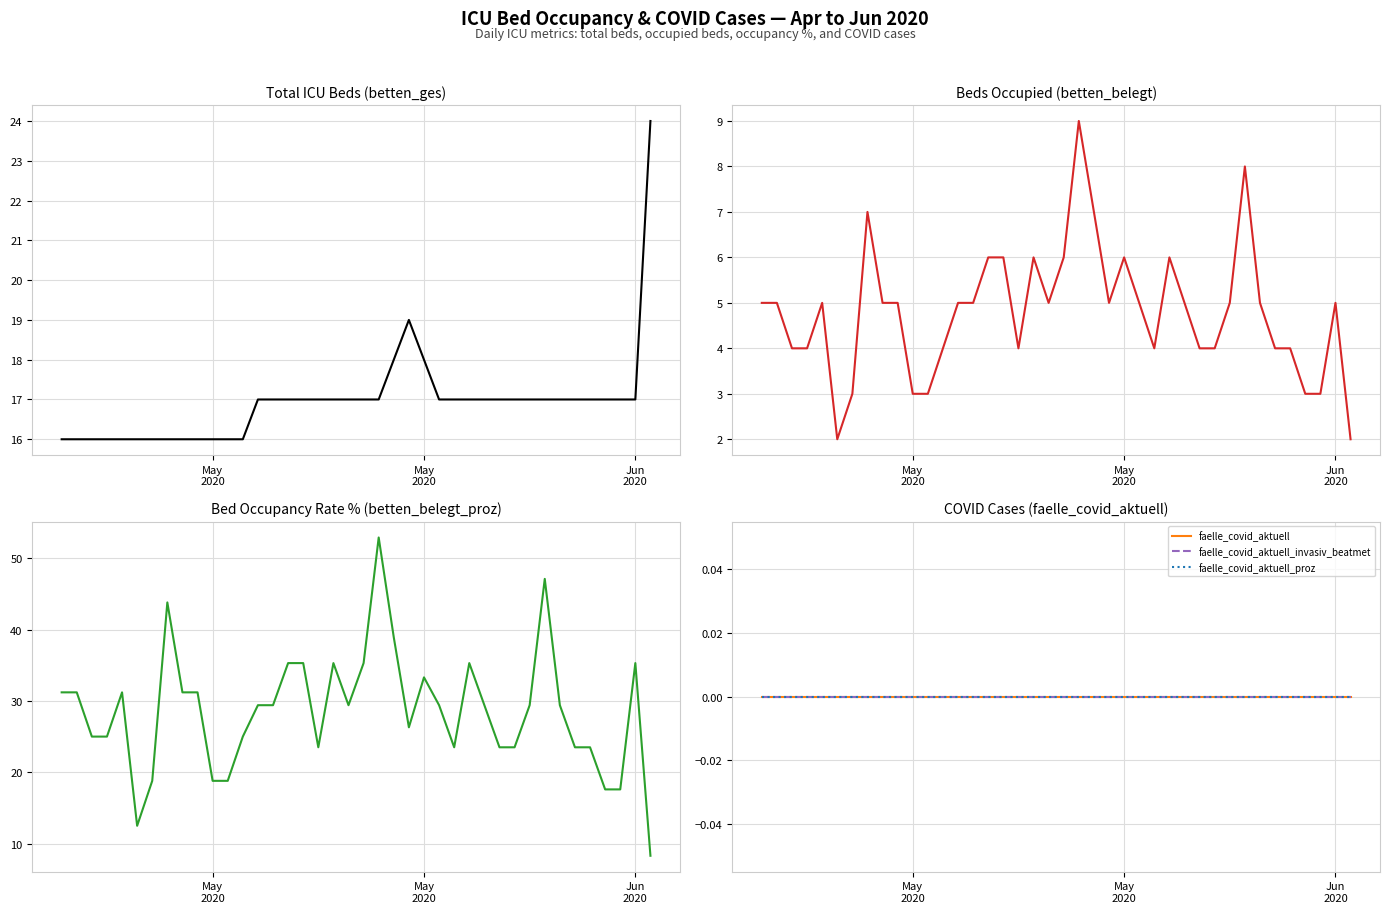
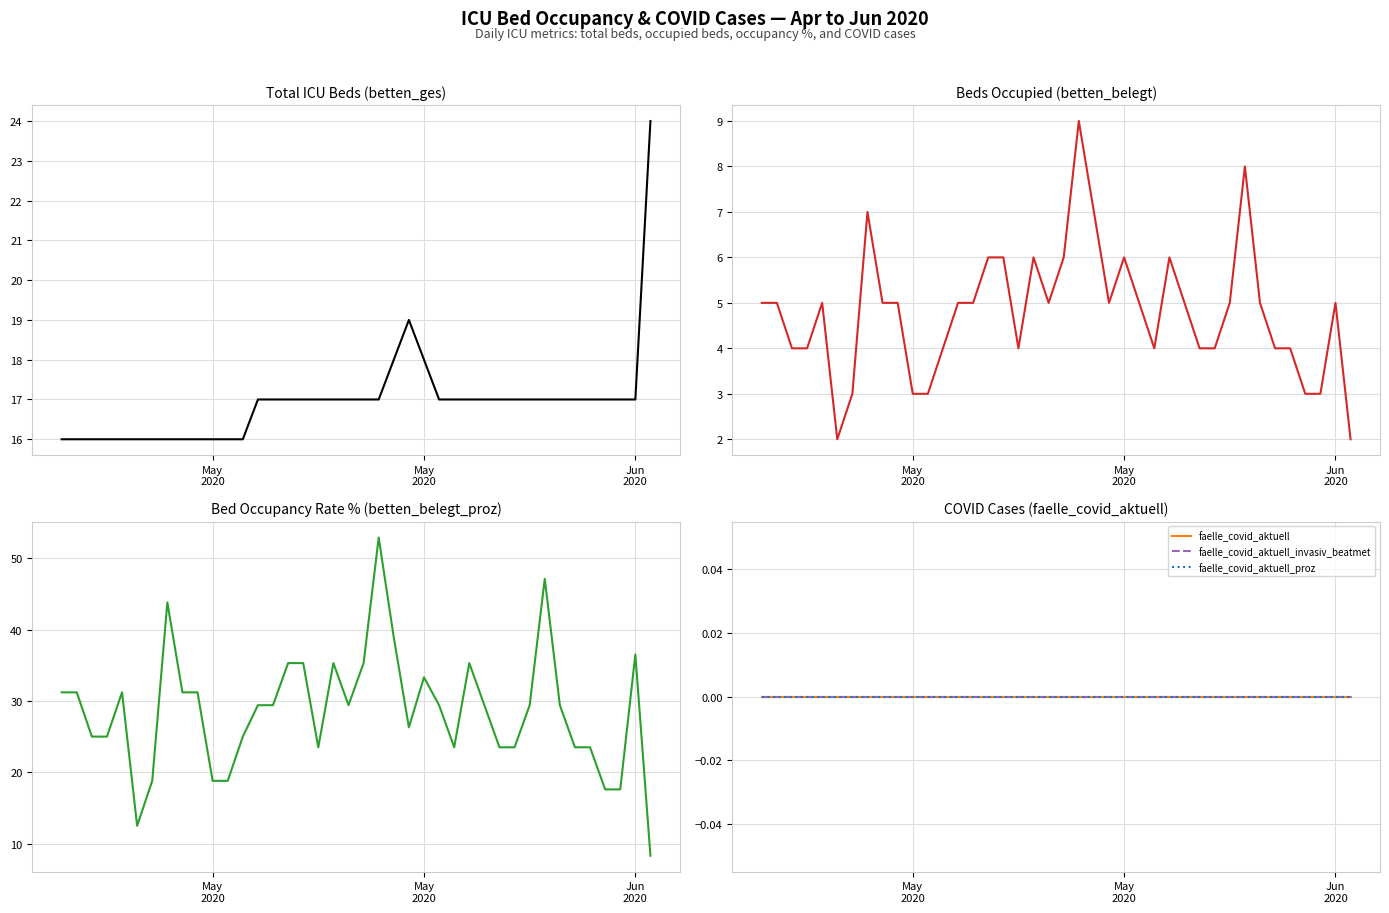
  {
    "Total ICU Beds (betten_ges)": {
      "Jun 2020": 17.0
    },
    "Beds Occupied (betten_belegt)": {
      "Jun 2020": 5.0
    },
    "Bed Occupancy Rate % (betten_belegt_proz)": {
-     "Jun 2020": 35
+     "Jun 2020": 37
    },
    "COVID Cases (faelle_covid_aktuell)": {
      "Jun 2020": 0.000
    }
  }
